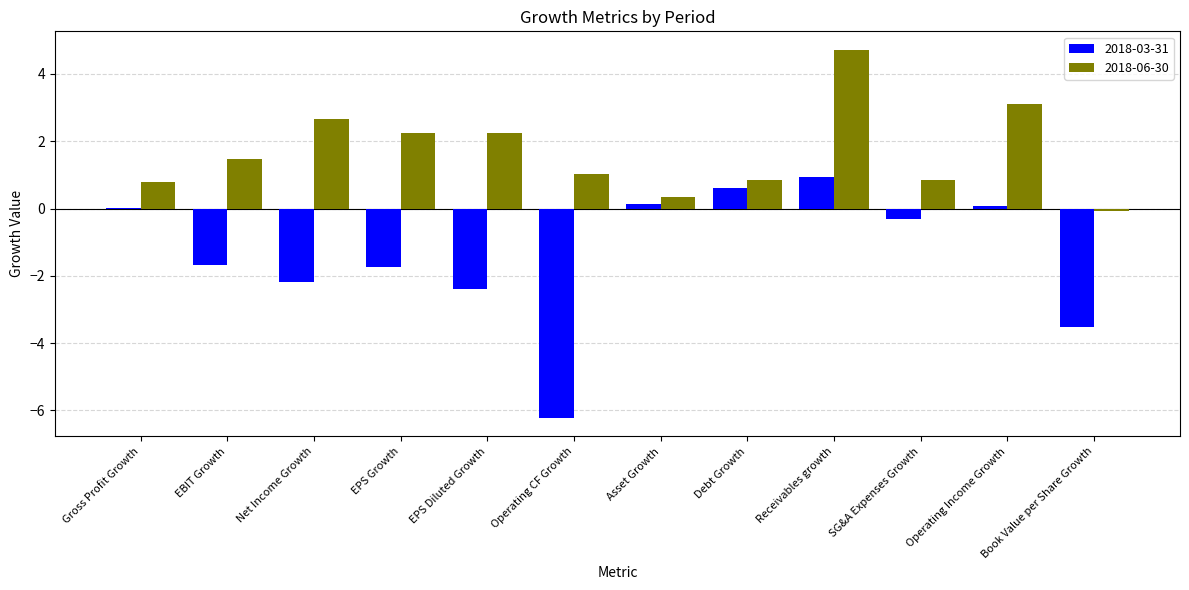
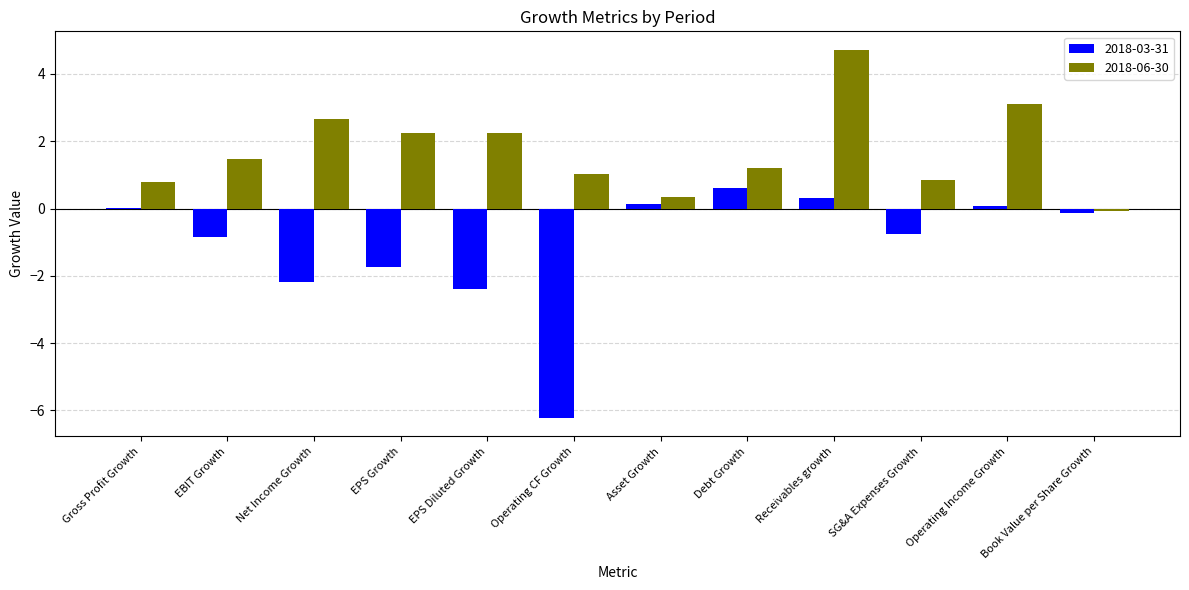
  {
    "2018-03-31": {
-     "EBIT Growth": -1.7,
+     "EBIT Growth": -0.9,
      "Net Income Growth": -2.2,
      "EPS Growth": -1.7,
      "EPS Diluted Growth": -2.4,
      "Operating CF Growth": -6.2,
      "Asset Growth": 0.1,
      "Debt Growth": 0.6,
-     "Receivables growth": 0.9,
-     "SG&A Expenses Growth": -0.3,
+     "Receivables growth": 0.3,
+     "SG&A Expenses Growth": -0.8,
      "Operating Income Growth": 0.1,
-     "Book Value per Share Growth": -3.5
+     "Book Value per Share Growth": -0.1
    },
    "2018-06-30": {
      "Gross Profit Growth": 0.8,
      "EBIT Growth": 1.5,
      "Net Income Growth": 2.6,
      "EPS Growth": 2.3,
      "EPS Diluted Growth": 2.3,
      "Operating CF Growth": 1.0,
      "Asset Growth": 0.3,
-     "Debt Growth": 0.8,
+     "Debt Growth": 1.2,
      "Receivables growth": 4.7,
      "SG&A Expenses Growth": 0.8,
      "Operating Income Growth": 3.1,
      "Book Value per Share Growth": -0.1
    }
  }
